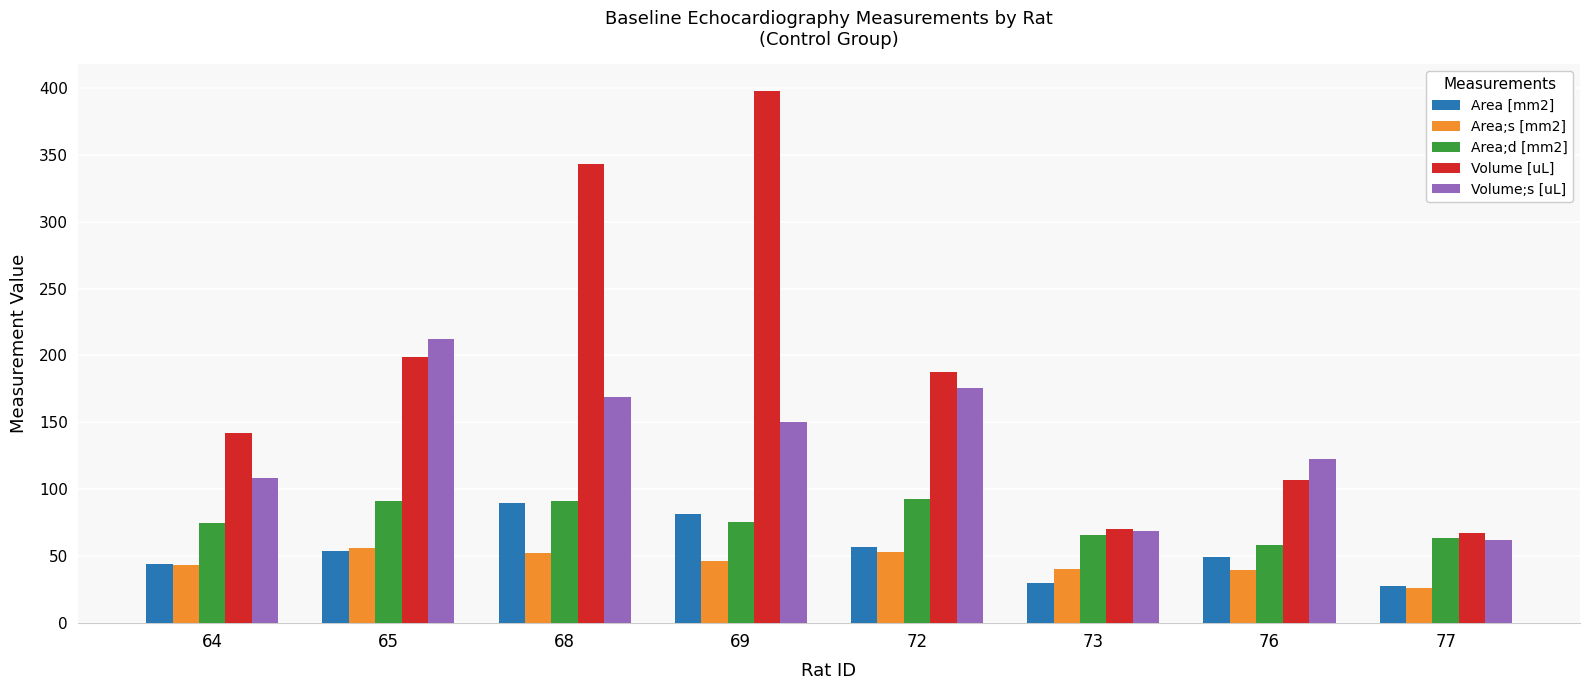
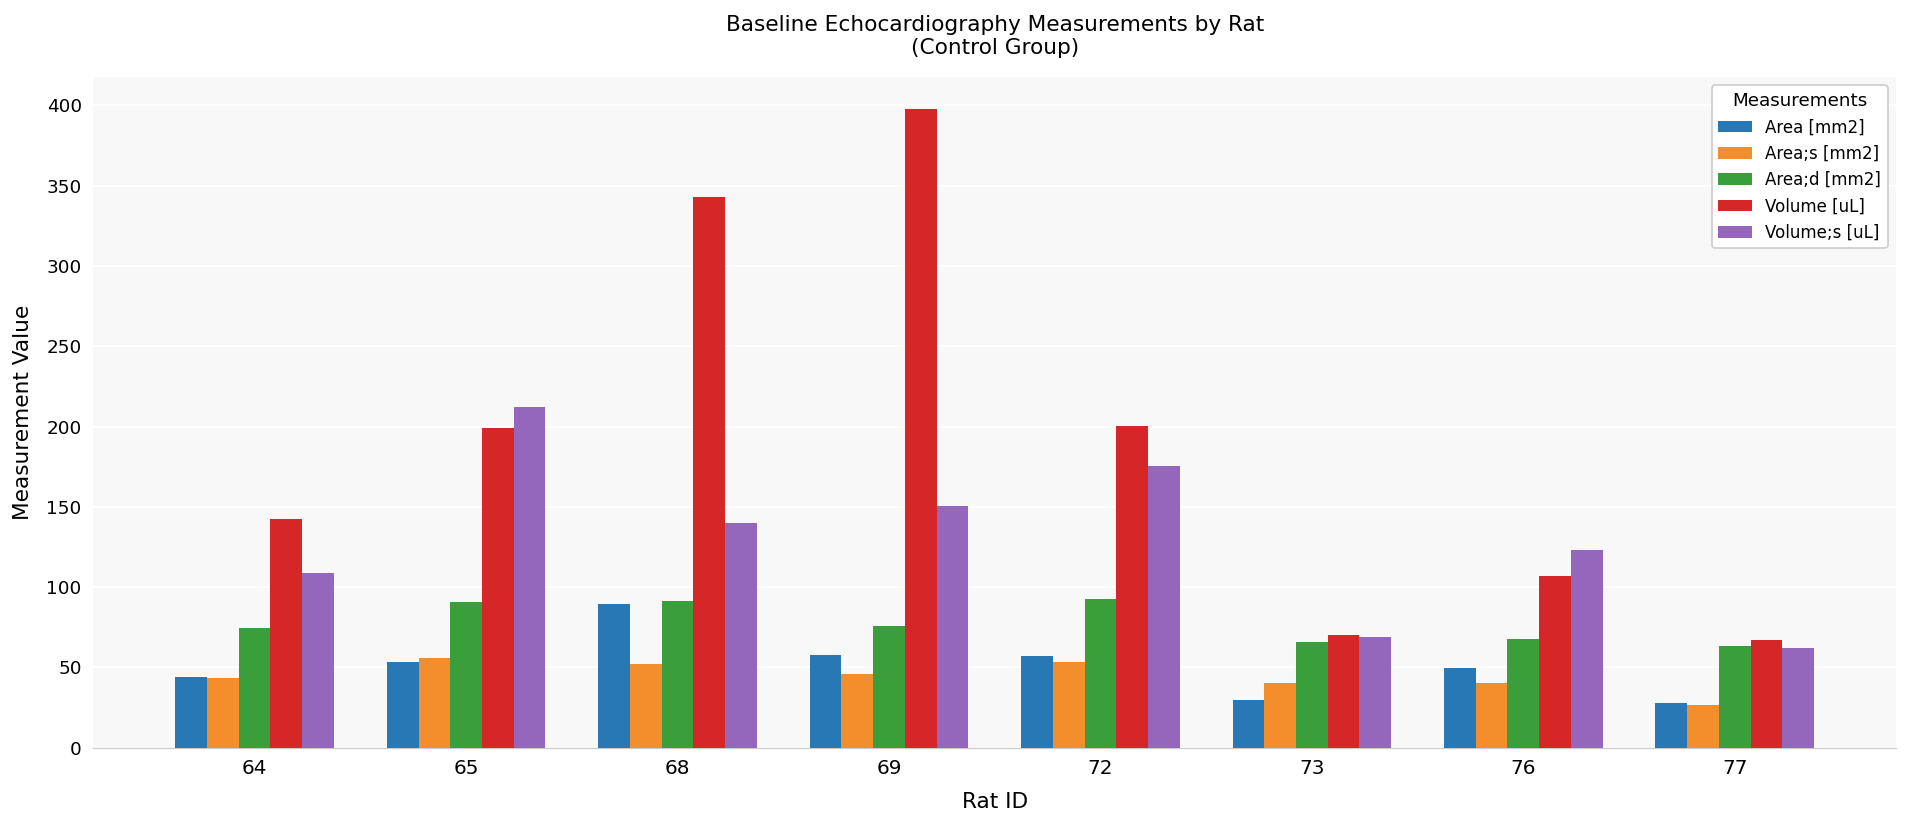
  {
    "Area [mm2]": {
      "64": 44,
      "65": 54,
      "68": 89,
-     "69": 82,
+     "69": 58,
      "72": 57,
      "73": 30,
      "76": 50,
      "77": 28
    },
    "Area;s [mm2]": {
      "64": 44,
      "65": 56,
      "68": 52,
      "69": 46,
      "72": 53,
      "73": 40,
      "76": 40,
      "77": 27
    },
    "Area;d [mm2]": {
      "64": 75,
      "65": 91,
      "68": 91,
      "69": 76,
      "72": 93,
      "73": 66,
-     "76": 58,
+     "76": 68,
      "77": 63
    },
    "Volume [uL]": {
      "64": 142,
      "65": 199,
      "68": 343,
      "69": 398,
-     "72": 187,
+     "72": 200,
      "73": 70,
      "76": 107,
      "77": 67
    },
    "Volume;s [uL]": {
      "64": 109,
      "65": 212,
-     "68": 169,
+     "68": 140,
      "69": 151,
      "72": 176,
      "73": 69,
      "76": 123,
      "77": 62
    }
  }
